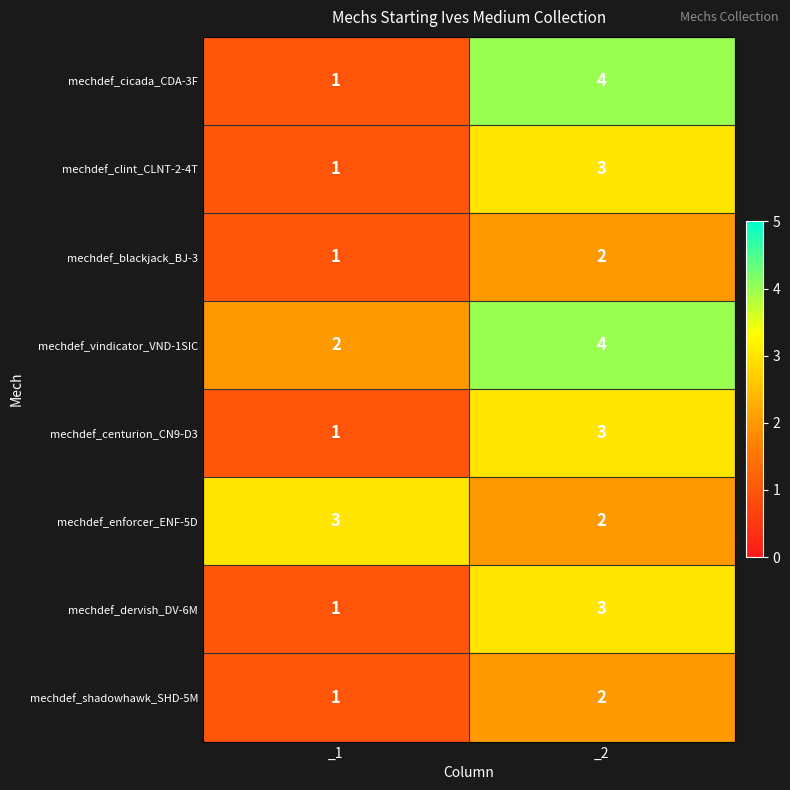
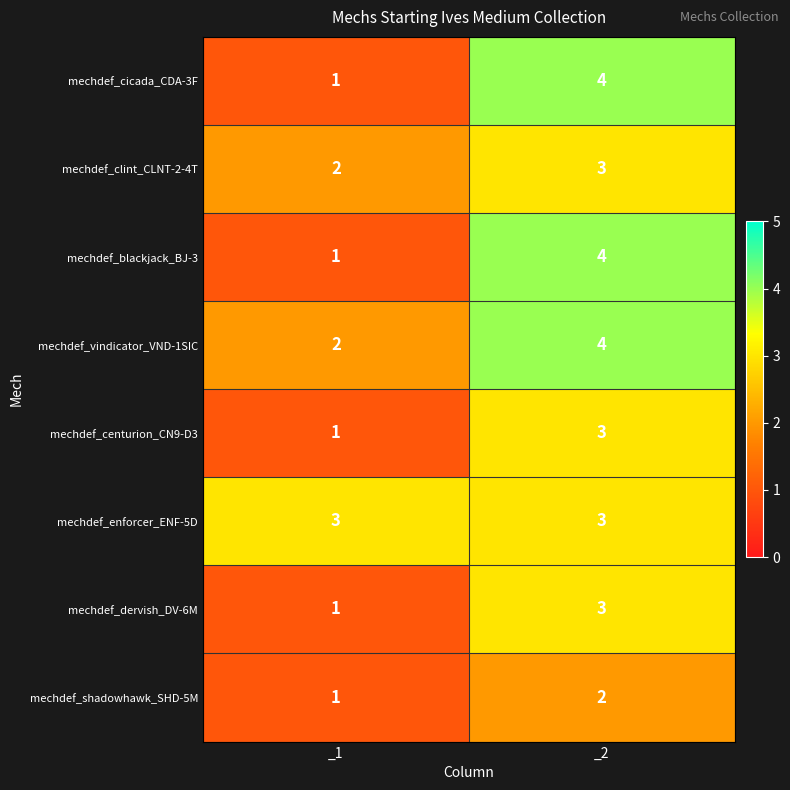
  {
    "mechdef_cicada_CDA-3F": {
      "_1": 1,
      "_2": 4
    },
    "mechdef_clint_CLNT-2-4T": {
-     "_1": 1,
+     "_1": 2,
      "_2": 3
    },
    "mechdef_blackjack_BJ-3": {
      "_1": 1,
-     "_2": 2
+     "_2": 4
    },
    "mechdef_vindicator_VND-1SIC": {
      "_1": 2,
      "_2": 4
    },
    "mechdef_centurion_CN9-D3": {
      "_1": 1,
      "_2": 3
    },
    "mechdef_enforcer_ENF-5D": {
      "_1": 3,
-     "_2": 2
+     "_2": 3
    },
    "mechdef_dervish_DV-6M": {
      "_1": 1,
      "_2": 3
    },
    "mechdef_shadowhawk_SHD-5M": {
      "_1": 1,
      "_2": 2
    }
  }
